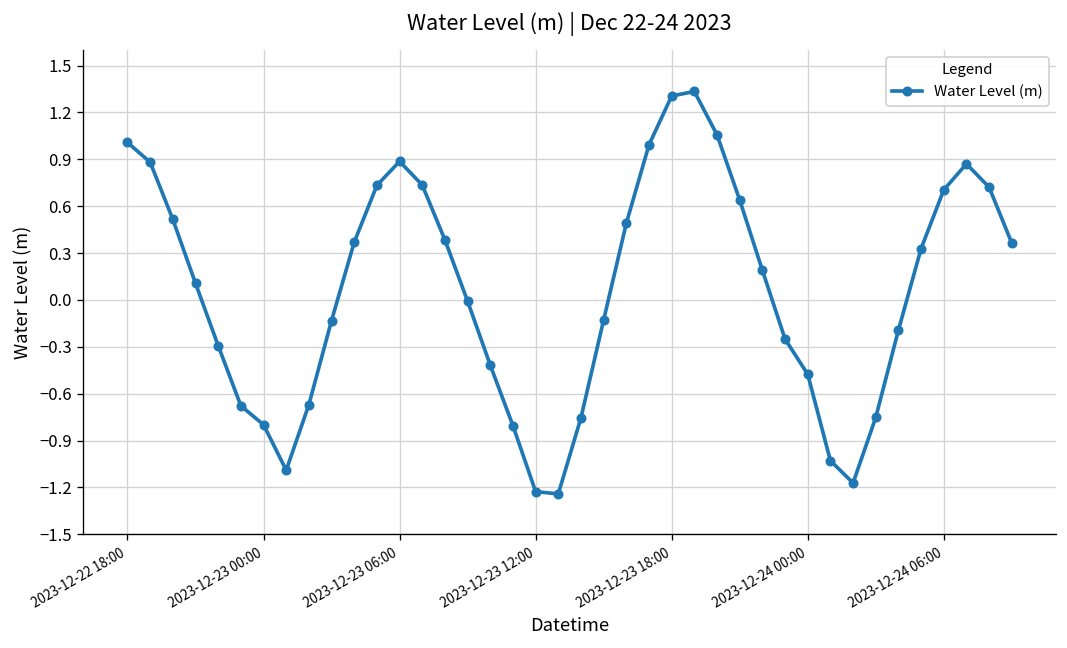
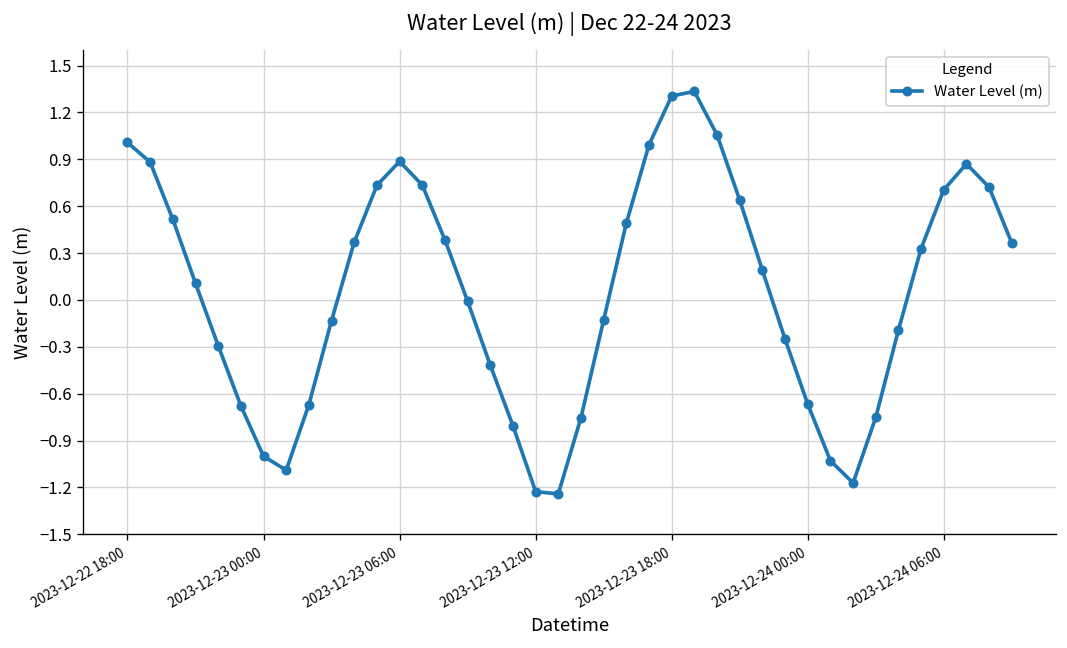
  {
    "2023-12-22 18:00": 1.01,
-   "2023-12-23 00:00": -0.80,
+   "2023-12-23 00:00": -1.00,
    "2023-12-23 06:00": 0.89,
    "2023-12-23 12:00": -1.23,
    "2023-12-23 18:00": 1.31,
-   "2023-12-24 00:00": -0.48,
+   "2023-12-24 00:00": -0.67,
    "2023-12-24 06:00": 0.70
  }
